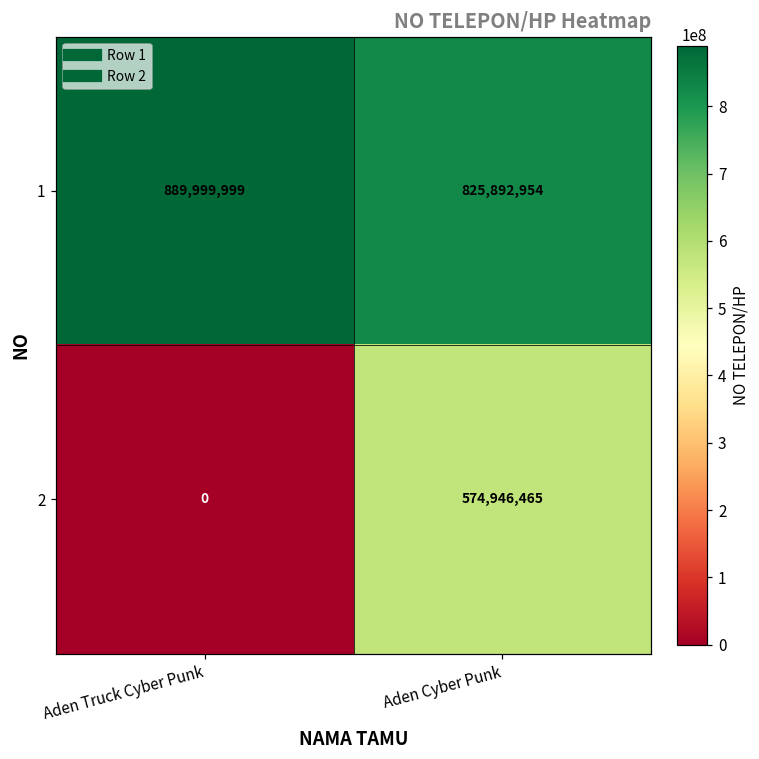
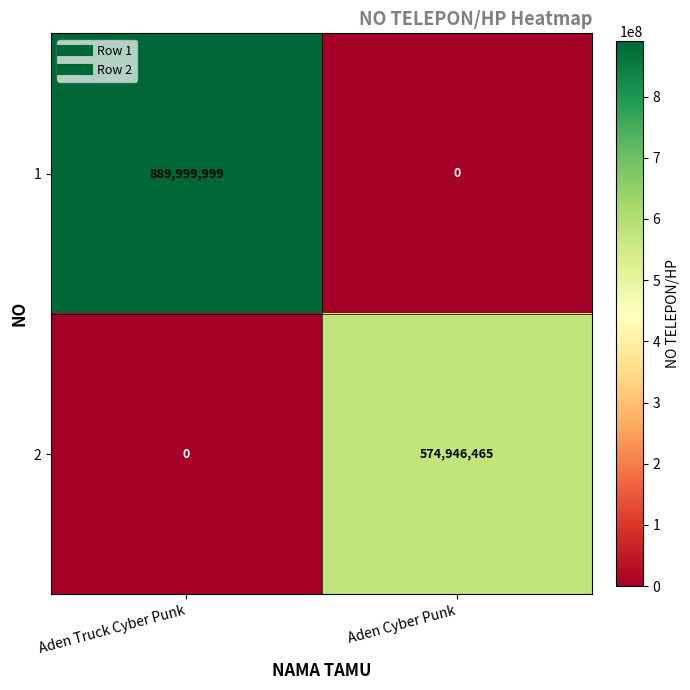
  {
    "1": {
      "Aden Truck Cyber Punk": "889,999,999",
-     "Aden Cyber Punk": "825,892,954"
+     "Aden Cyber Punk": "0"
    },
    "2": {
      "Aden Truck Cyber Punk": "0",
      "Aden Cyber Punk": "574,946,465"
    }
  }
